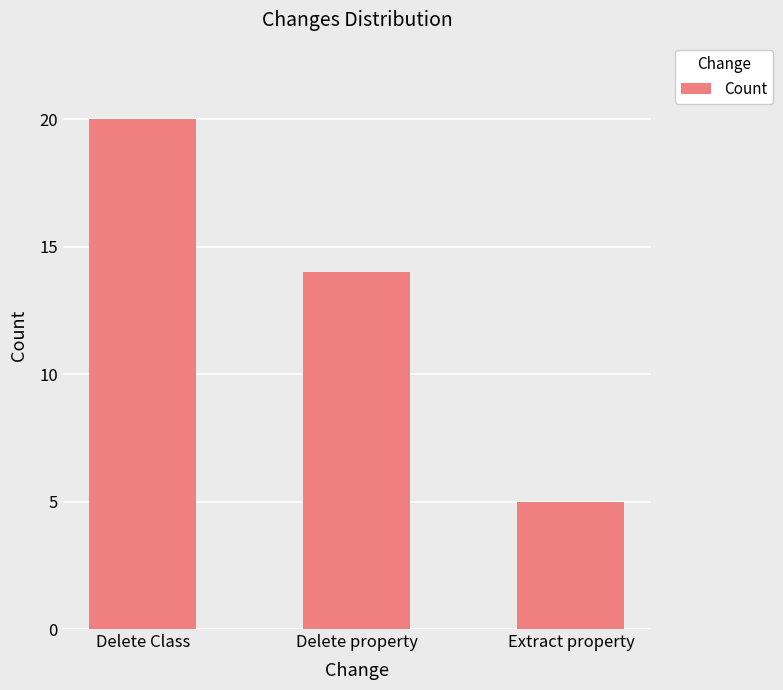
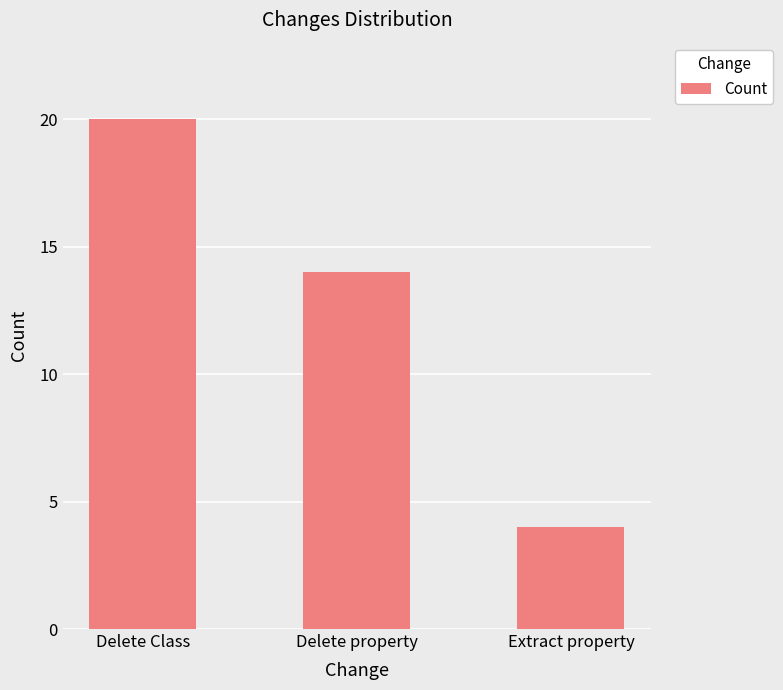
  {
    "Delete Class": 20,
    "Delete property": 14,
-   "Extract property": 5
+   "Extract property": 4
  }
